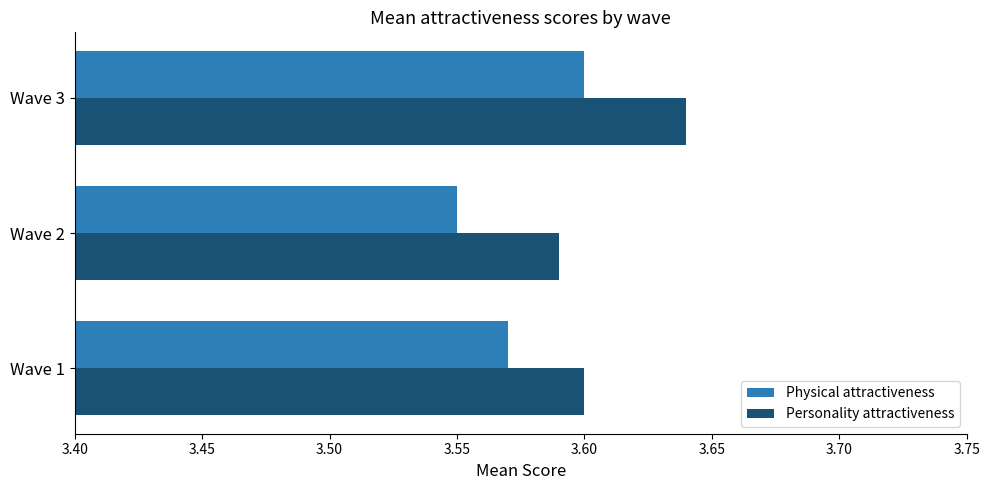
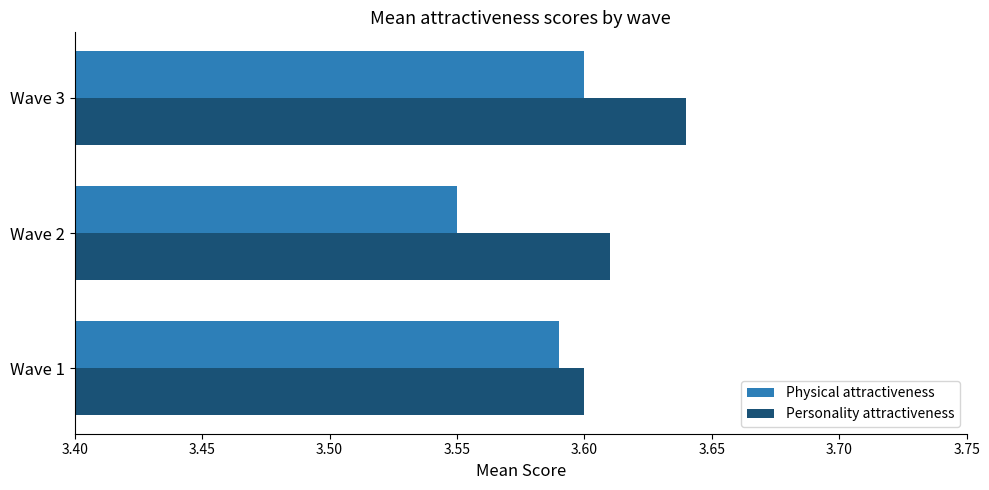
  {
    "Physical attractiveness": {
      "Wave 3": 3.60,
      "Wave 2": 3.55,
-     "Wave 1": 3.57
+     "Wave 1": 3.59
    },
    "Personality attractiveness": {
      "Wave 3": 3.64,
-     "Wave 2": 3.59,
+     "Wave 2": 3.61,
      "Wave 1": 3.60
    }
  }
